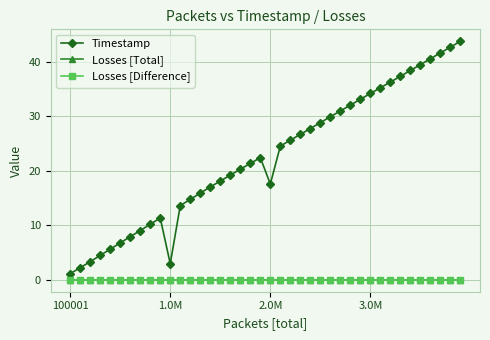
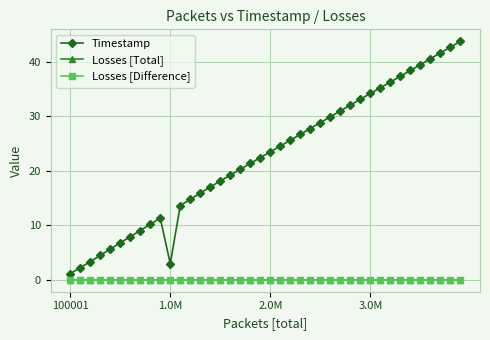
  {
    "Timestamp": {
      "100001": 1,
      "1.0M": 3,
-     "2.0M": 18,
+     "2.0M": 23,
      "3.0M": 34
    },
    "Losses [Difference]": {
      "100001": 0,
      "1.0M": 0,
      "2.0M": 0,
      "3.0M": 0
    }
  }
